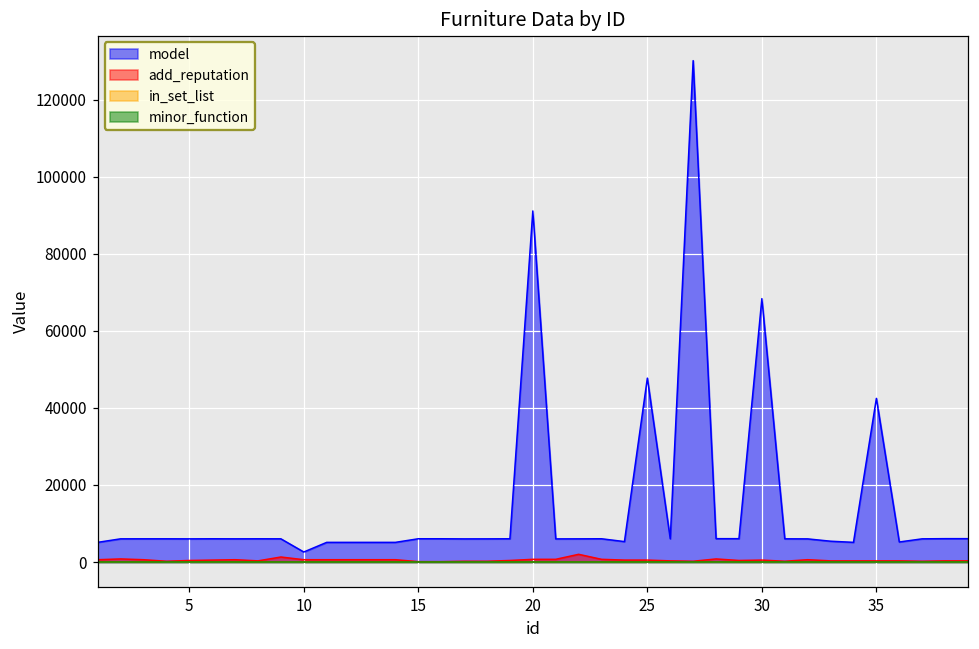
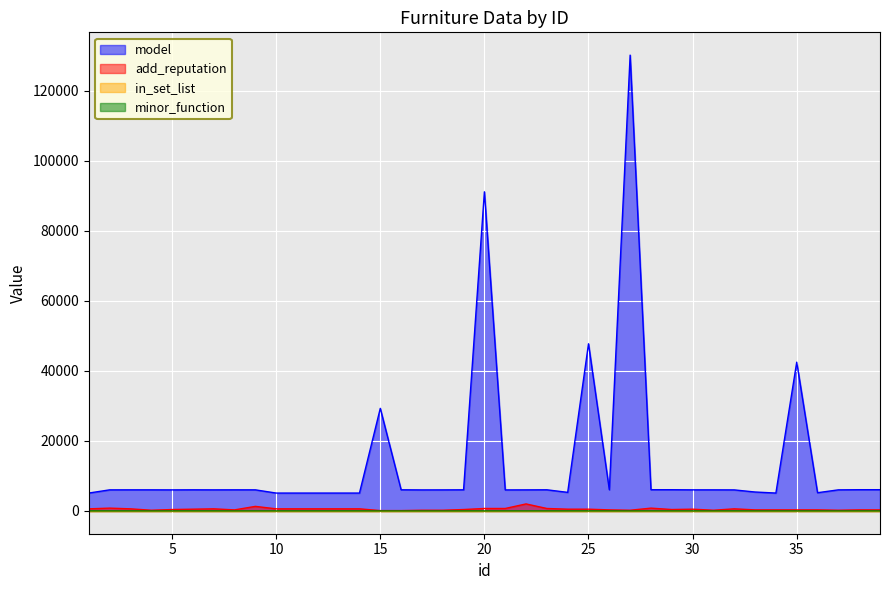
  {
    "model": {
      "5": 6000,
-     "10": 3000,
-     "15": 6000,
+     "10": 5000,
+     "15": 29000,
      "20": 91000,
      "25": 48000,
-     "30": 68000,
+     "30": 6000,
      "35": 42000
    }
  }
